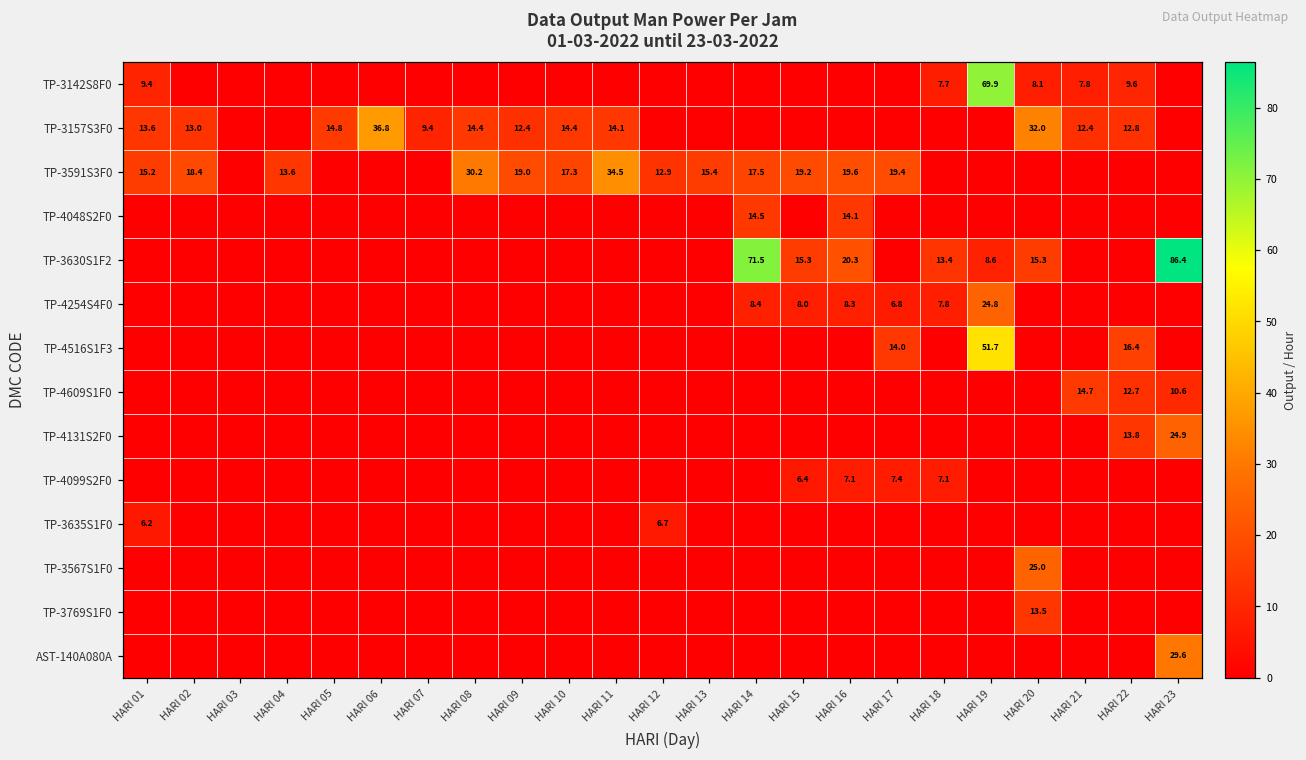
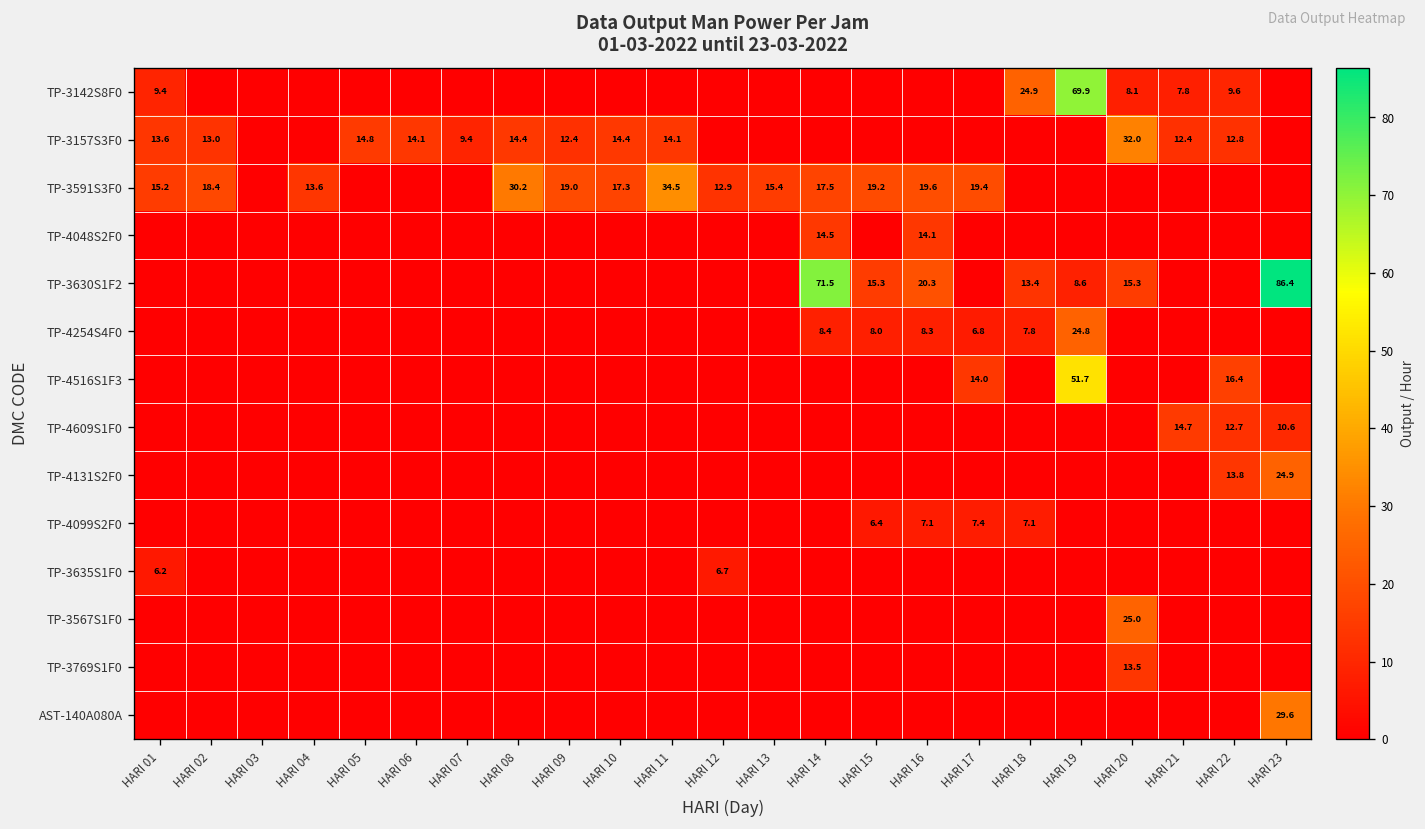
  {
    "TP-3142S8F0": {
      "HARI 01": 9.4,
-     "HARI 18": 7.7,
+     "HARI 18": 24.9,
      "HARI 19": 69.9,
      "HARI 20": 8.1,
      "HARI 21": 7.8,
      "HARI 22": 9.6
    },
    "TP-3157S3F0": {
      "HARI 01": 13.6,
      "HARI 02": 13.0,
      "HARI 05": 14.8,
-     "HARI 06": 36.8,
+     "HARI 06": 14.1,
      "HARI 07": 9.4,
      "HARI 08": 14.4,
      "HARI 09": 12.4,
      "HARI 10": 14.4,
      "HARI 11": 14.1,
      "HARI 20": 32.0,
      "HARI 21": 12.4,
      "HARI 22": 12.8
    },
    "TP-3591S3F0": {
      "HARI 01": 15.2,
      "HARI 02": 18.4,
      "HARI 04": 13.6,
      "HARI 08": 30.2,
      "HARI 09": 19.0,
      "HARI 10": 17.3,
      "HARI 11": 34.5,
      "HARI 12": 12.9,
      "HARI 13": 15.4,
      "HARI 14": 17.5,
      "HARI 15": 19.2,
      "HARI 16": 19.6,
      "HARI 17": 19.4
    },
    "TP-4048S2F0": {
      "HARI 14": 14.5,
      "HARI 16": 14.1
    },
    "TP-3630S1F2": {
      "HARI 14": 71.5,
      "HARI 15": 15.3,
      "HARI 16": 20.3,
      "HARI 18": 13.4,
      "HARI 19": 8.6,
      "HARI 20": 15.3,
      "HARI 23": 86.4
    },
    "TP-4254S4F0": {
      "HARI 14": 8.4,
      "HARI 15": 8.0,
      "HARI 16": 8.3,
      "HARI 17": 6.8,
      "HARI 18": 7.8,
      "HARI 19": 24.8
    },
    "TP-4516S1F3": {
      "HARI 17": 14.0,
      "HARI 19": 51.7,
      "HARI 22": 16.4
    },
    "TP-4609S1F0": {
      "HARI 21": 14.7,
      "HARI 22": 12.7,
      "HARI 23": 10.6
    },
    "TP-4131S2F0": {
      "HARI 22": 13.8,
      "HARI 23": 24.9
    },
    "TP-4099S2F0": {
      "HARI 15": 6.4,
      "HARI 16": 7.1,
      "HARI 17": 7.4,
      "HARI 18": 7.1
    },
    "TP-3635S1F0": {
      "HARI 01": 6.2,
      "HARI 12": 6.7
    },
    "TP-3567S1F0": {
      "HARI 20": 25.0
    },
    "TP-3769S1F0": {
      "HARI 20": 13.5
    },
    "AST-140A080A": {
      "HARI 23": 29.6
    }
  }
